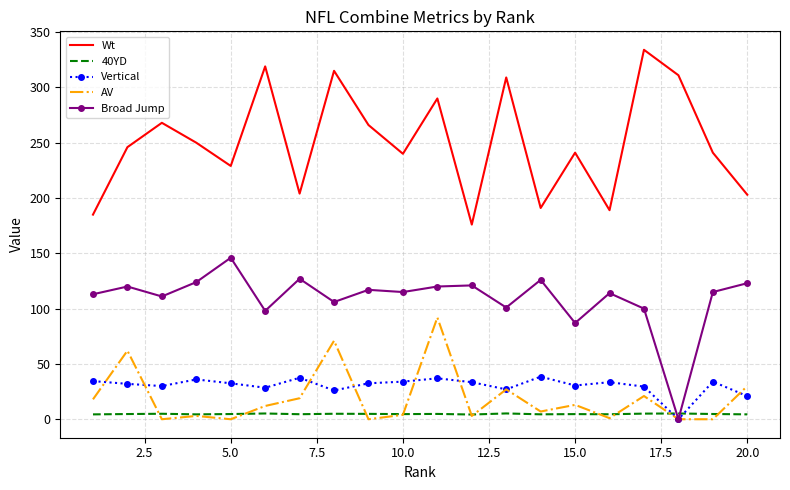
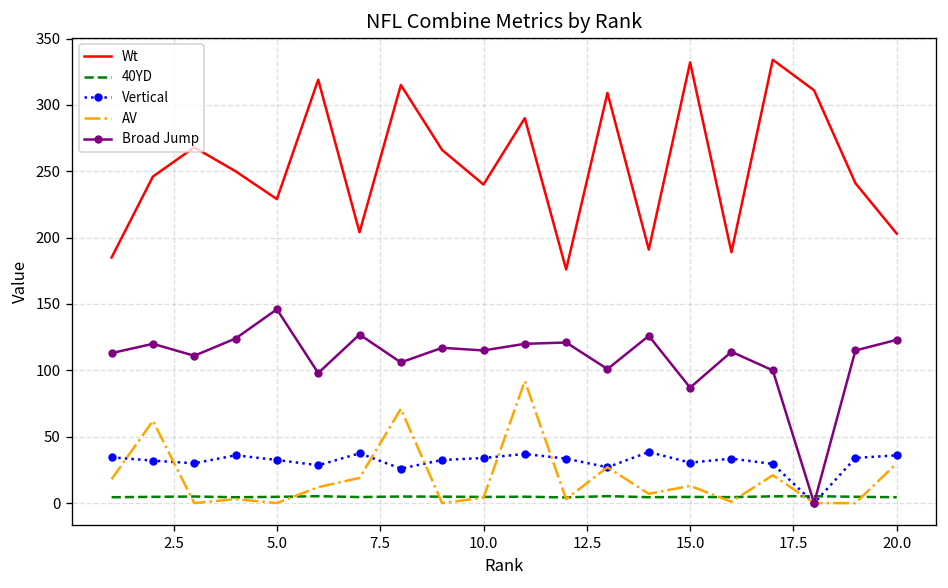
  {
    "Wt": {
      "5.0": 229,
      "10.0": 240,
-     "15.0": 241,
+     "15.0": 332,
      "20.0": 203
    },
    "40YD": {
      "5.0": 5,
      "15.0": 5,
      "20.0": 4
    },
    "Vertical": {
      "5.0": 33,
      "10.0": 34,
      "15.0": 31,
-     "20.0": 21
+     "20.0": 36
    },
    "AV": {
      "5.0": 0,
      "15.0": 13,
      "20.0": 30
    },
    "Broad Jump": {
      "5.0": 146,
      "10.0": 115,
      "15.0": 87,
      "20.0": 123
    }
  }
